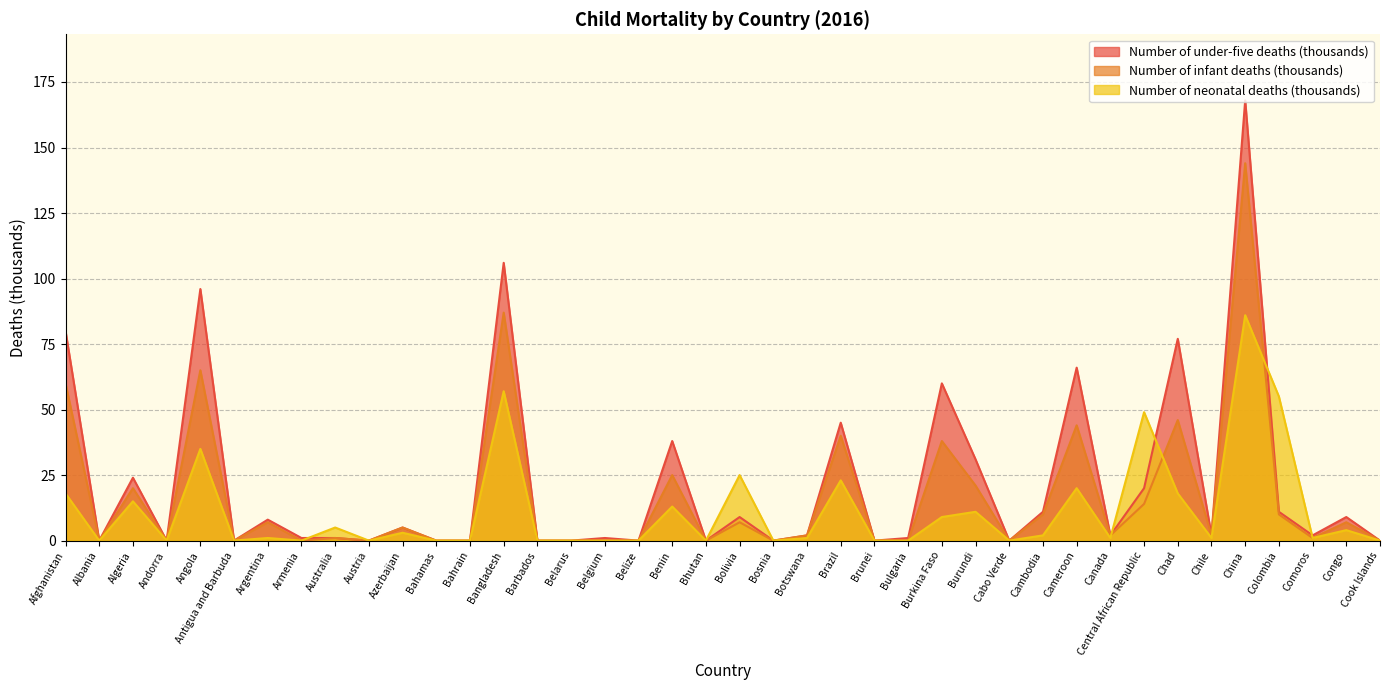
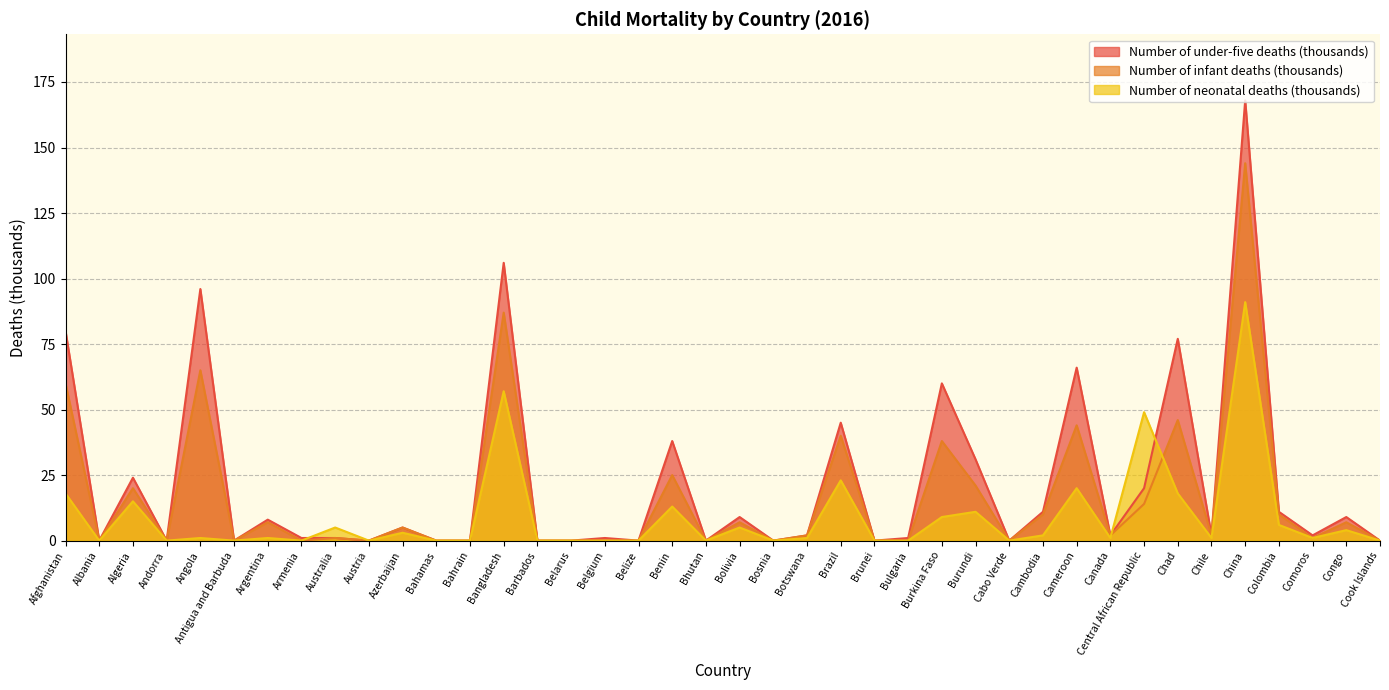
  {
    "Number of neonatal deaths (thousands)": {
      "Afghanistan": 18,
      "Algeria": 15,
-     "Angola": 35,
+     "Angola": 1,
      "Argentina": 1,
      "Australia": 5,
      "Azerbaijan": 3,
      "Bangladesh": 57,
      "Benin": 13,
-     "Bolivia": 25,
+     "Bolivia": 5,
      "Botswana": 1,
      "Brazil": 23,
      "Burkina Faso": 9,
      "Burundi": 11,
      "Cambodia": 2,
      "Cameroon": 20,
      "Canada": 1,
      "Central African Republic": 49,
      "Chad": 18,
      "Chile": 1,
-     "China": 86,
-     "Colombia": 55,
+     "China": 91,
+     "Colombia": 6,
      "Congo": 4
    }
  }
